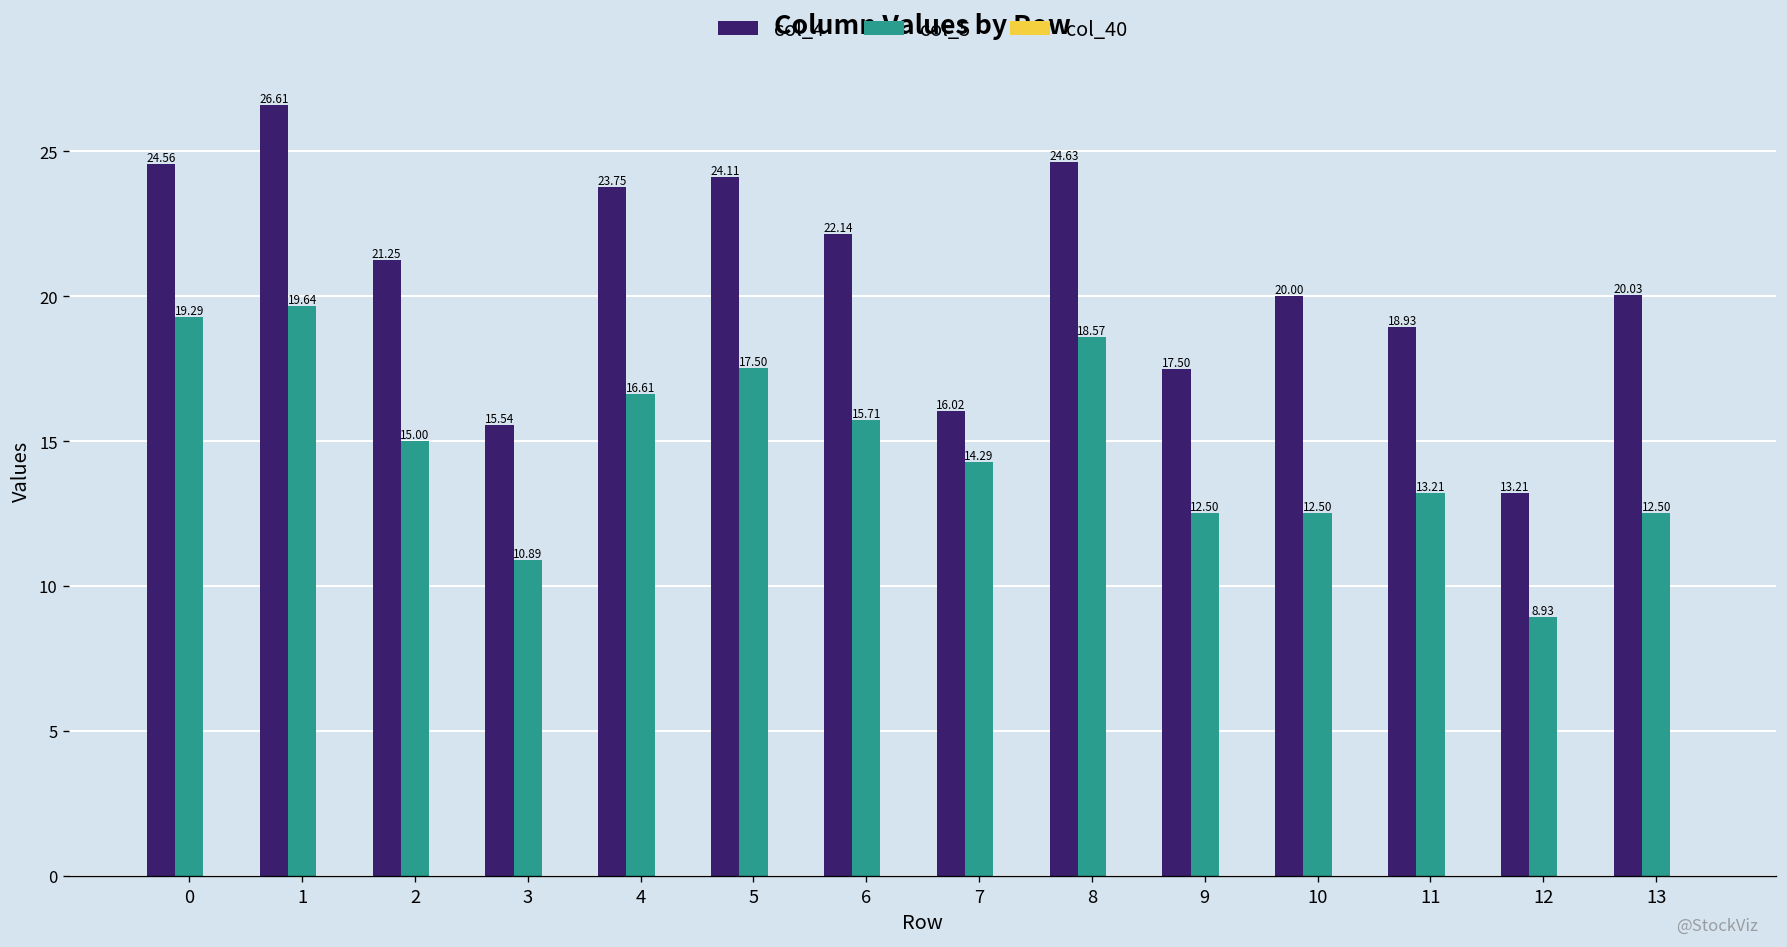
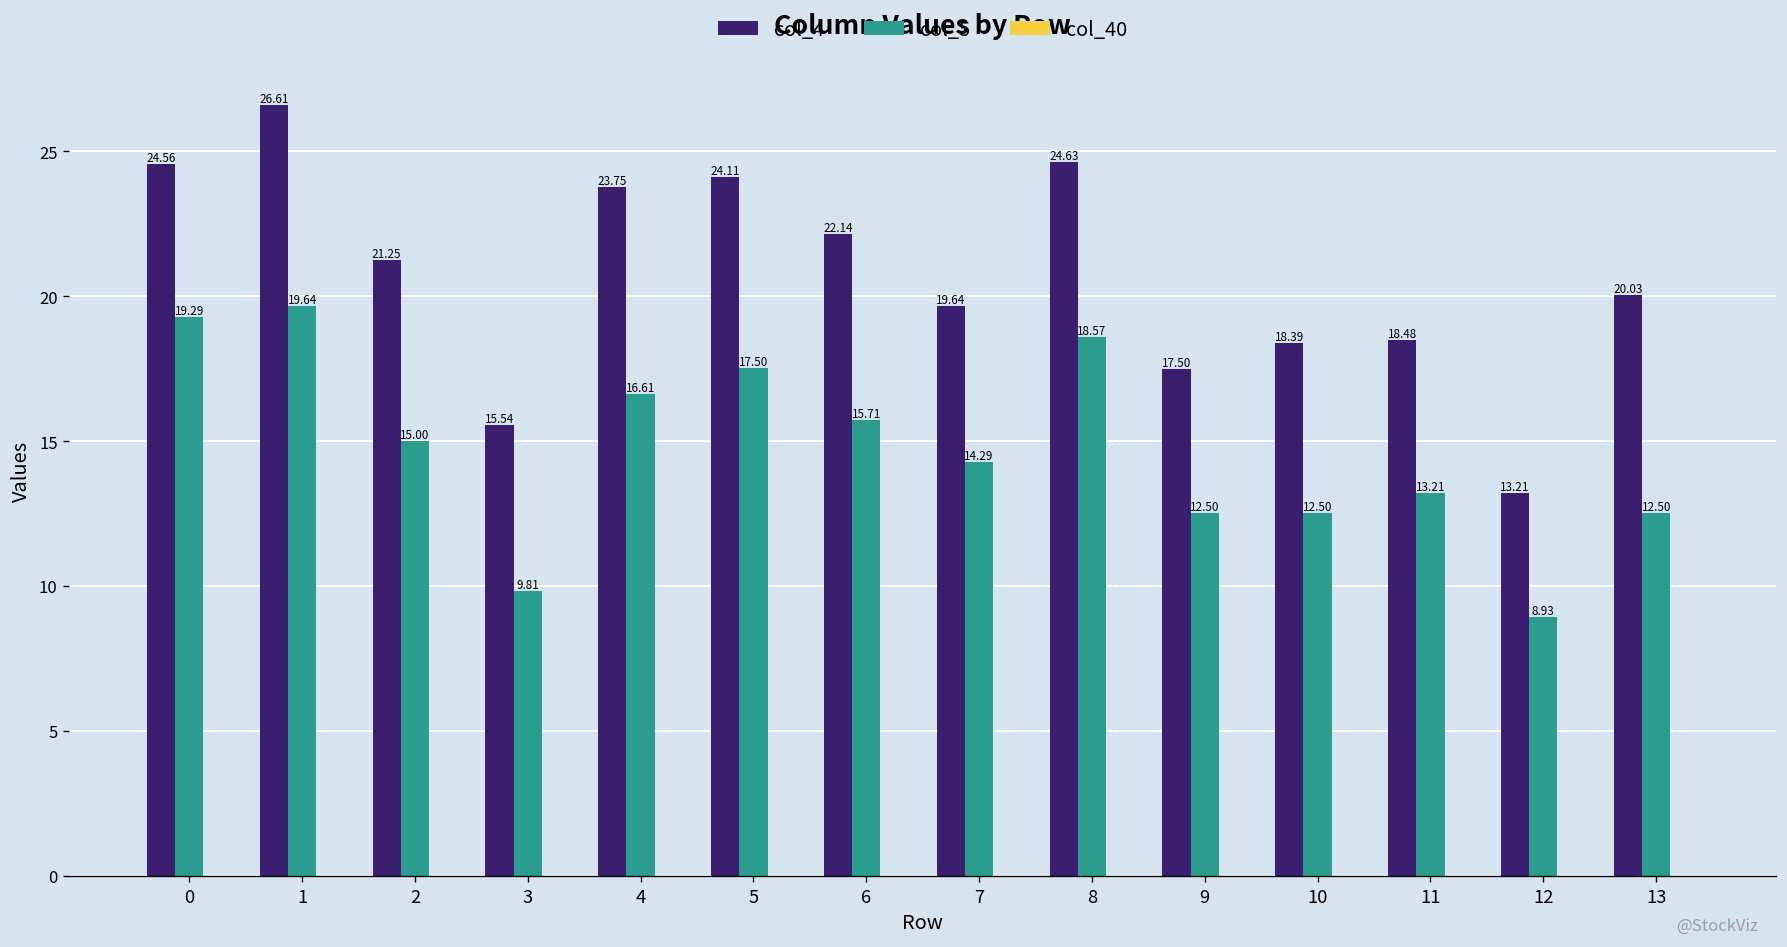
  {
    "col_4": {
      "0": 24.56,
      "1": 26.61,
      "2": 21.25,
      "3": 15.54,
      "4": 23.75,
      "5": 24.11,
      "6": 22.14,
-     "7": 16.02,
+     "7": 19.64,
      "8": 24.63,
      "9": 17.50,
-     "10": 20.00,
-     "11": 18.93,
+     "10": 18.39,
+     "11": 18.48,
      "12": 13.21,
      "13": 20.03
    },
    "col_5": {
      "0": 19.29,
      "1": 19.64,
      "2": 15.00,
-     "3": 10.89,
+     "3": 9.81,
      "4": 16.61,
      "5": 17.50,
      "6": 15.71,
      "7": 14.29,
      "8": 18.57,
      "9": 12.50,
      "10": 12.50,
      "11": 13.21,
      "12": 8.93,
      "13": 12.50
    },
    "col_40": {
      "0": 0.0,
      "1": 0.0,
      "2": 0.0,
      "3": 0.0,
      "4": 0.0,
      "5": 0.0,
      "6": 0.0,
      "7": 0.0,
      "8": 0.0,
      "9": 0.0,
      "10": 0.0,
      "11": 0.0,
      "12": 0.0,
      "13": 0.0
    }
  }
